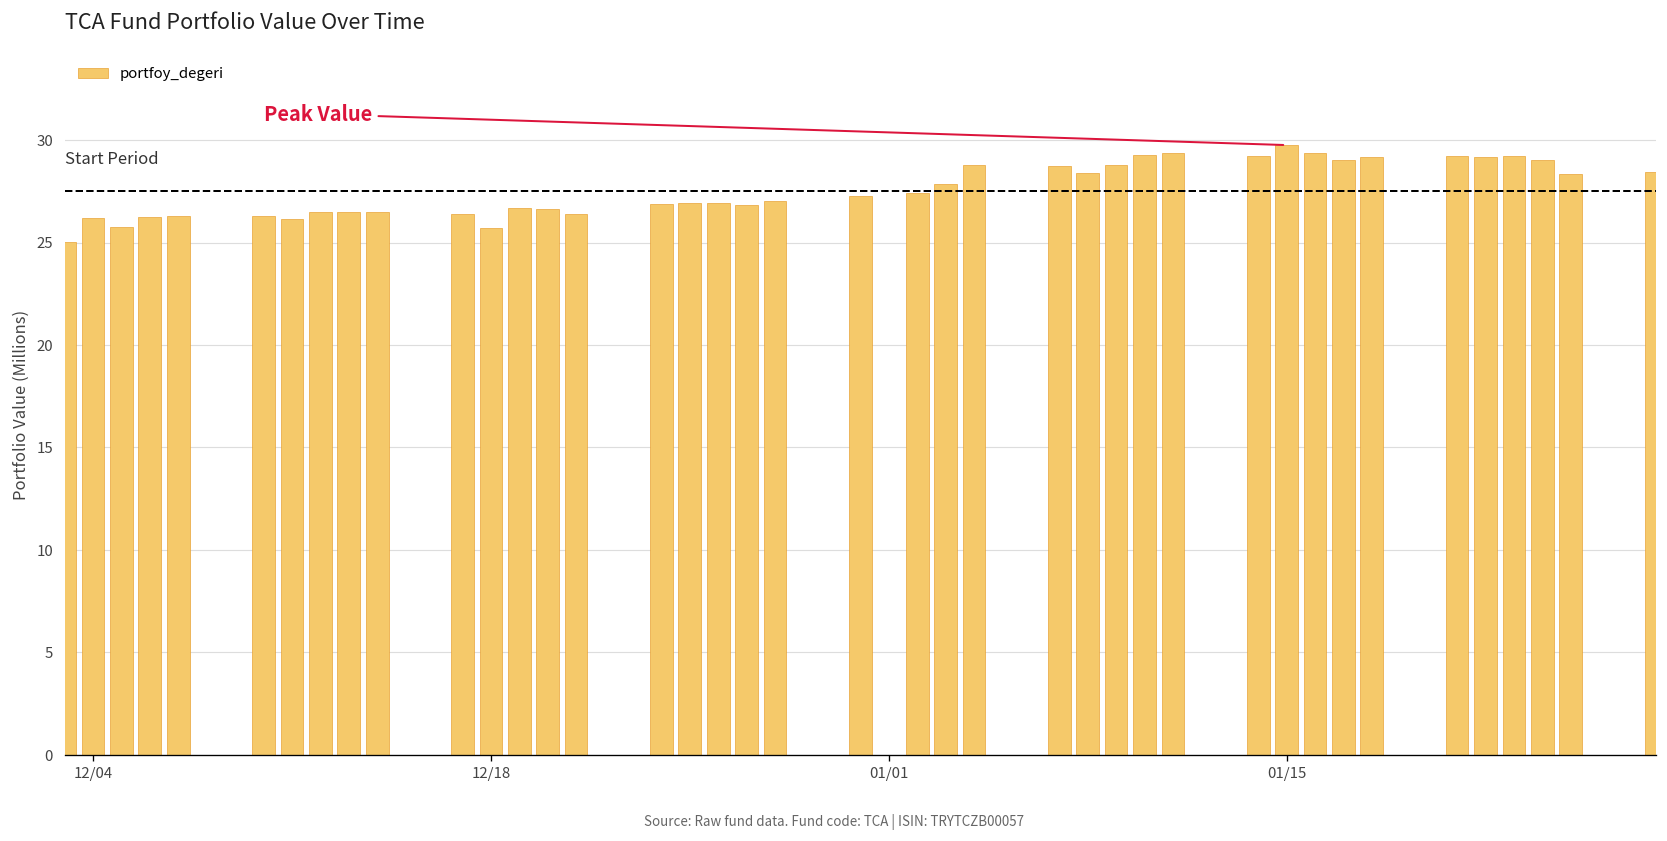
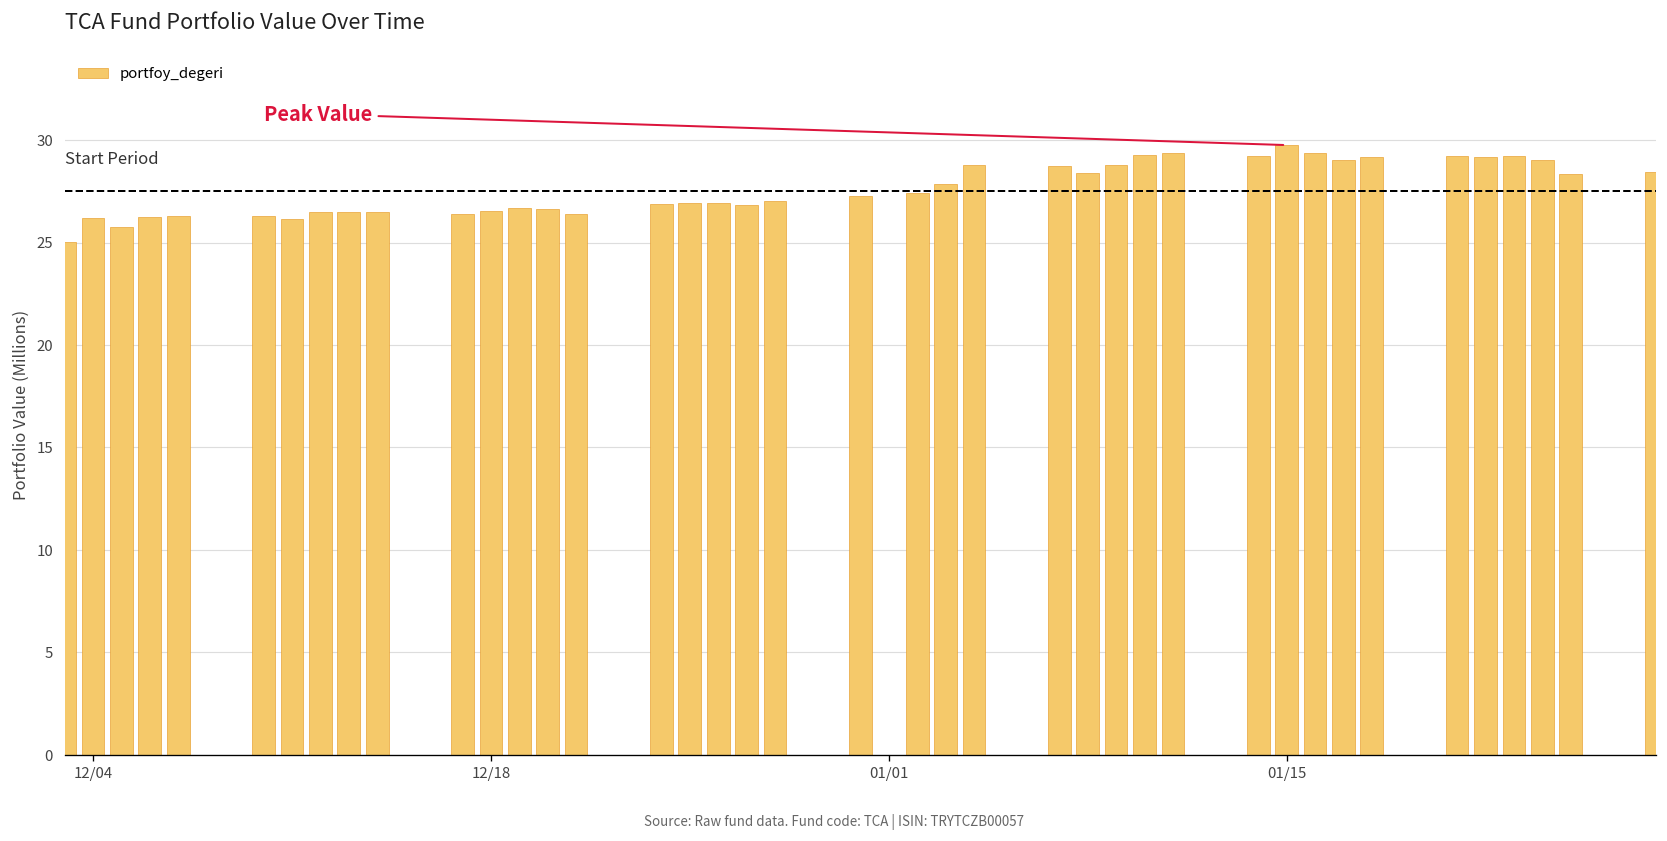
  {
    "12/04": 26.2,
-   "12/18": 25.7,
+   "12/18": 26.5,
    "01/15": 29.8
  }
